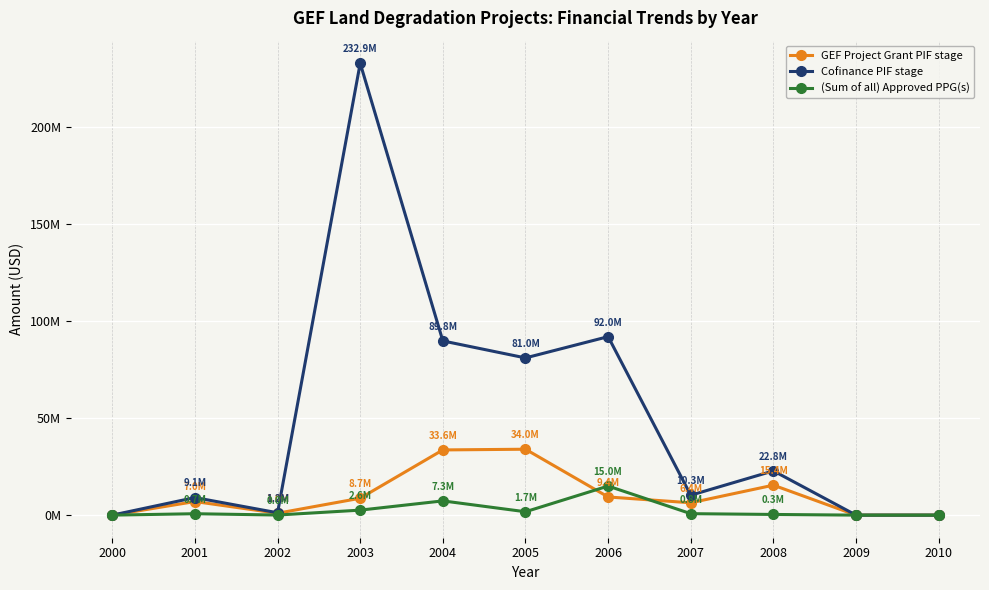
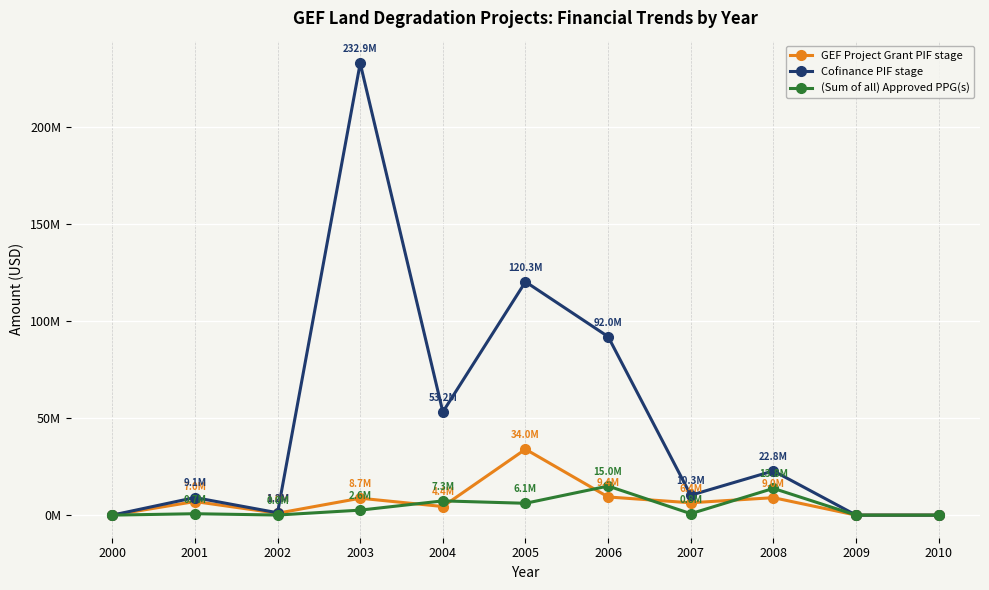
  {
    "GEF Project Grant PIF stage": {
      "2003": "8.7M",
-     "2004": "33.6M",
+     "2004": "4.4M",
      "2005": "34.0M",
-     "2008": "15.4M"
+     "2008": "9.0M"
    },
    "Cofinance PIF stage": {
      "2003": "232.9M",
-     "2004": "89.8M",
-     "2005": "81.0M",
+     "2004": "53.2M",
+     "2005": "120.3M",
      "2006": "92.0M",
      "2008": "22.8M"
    },
    "(Sum of all) Approved PPG(s)": {
-     "2005": "1.7M",
+     "2005": "6.1M",
      "2006": "15.0M",
-     "2008": "0.3M"
+     "2008": "13.8M"
    }
  }
